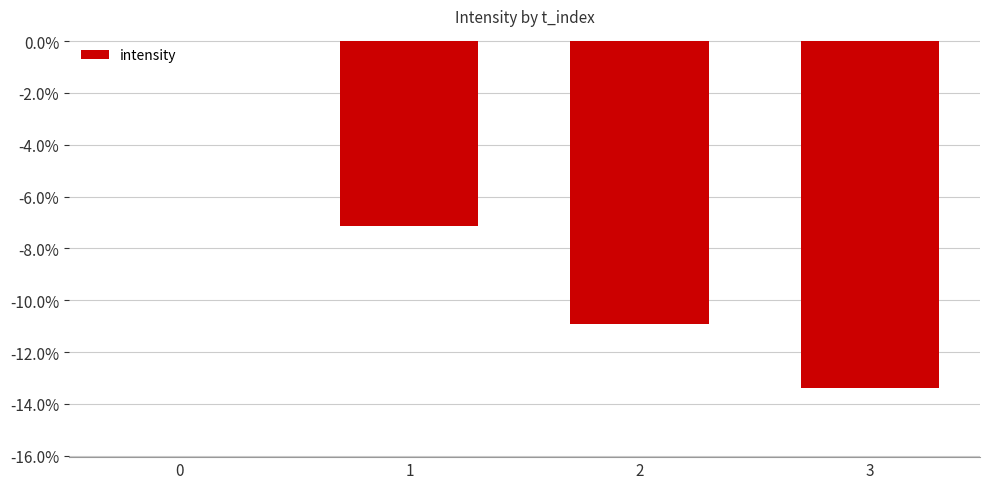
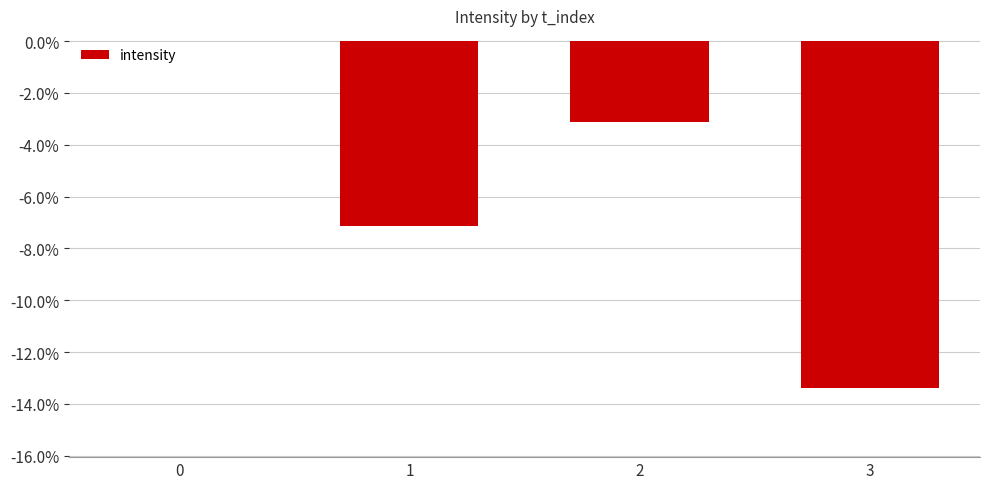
  {
    "0": "0.0%",
    "1": "-7.1%",
-   "2": "-10.9%",
+   "2": "-3.1%",
    "3": "-13.4%"
  }
